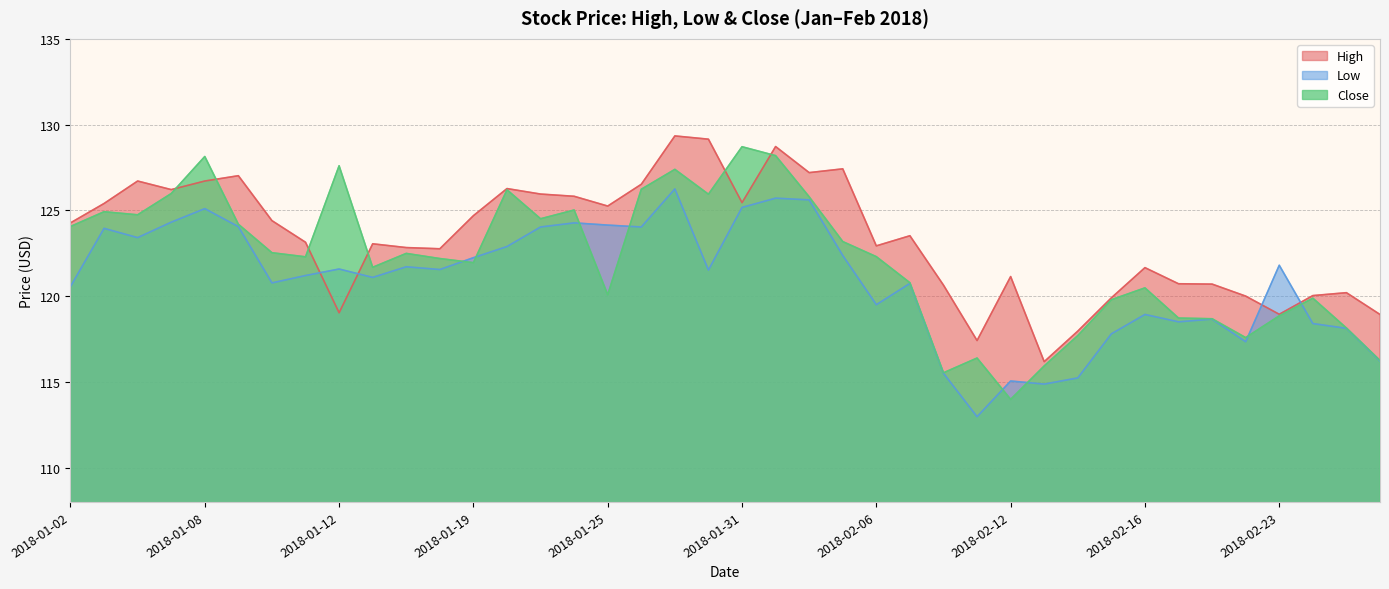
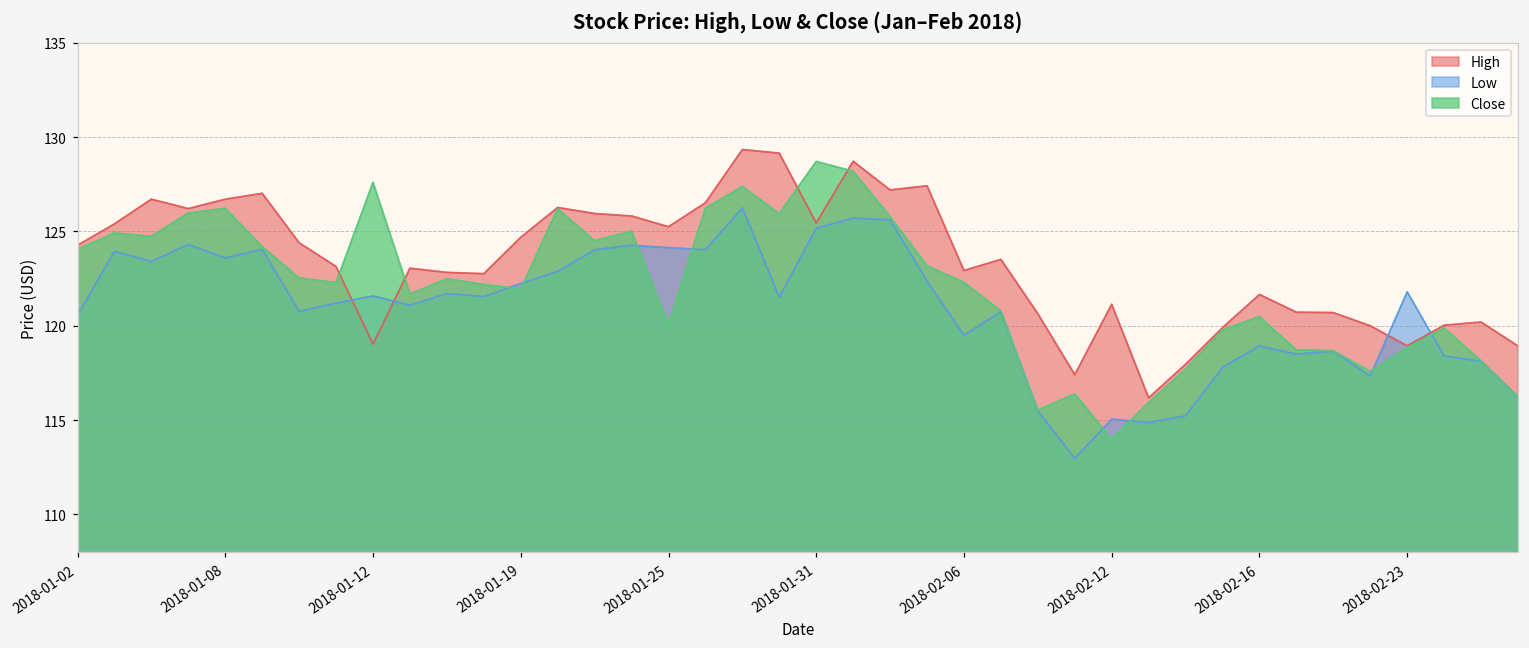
  {
    "High": {
      "2018-01-02": 124.3,
      "2018-01-08": 126.7,
      "2018-01-12": 119.0,
      "2018-01-19": 124.7,
      "2018-01-25": 125.3,
      "2018-01-31": 125.5,
      "2018-02-06": 122.9,
      "2018-02-12": 121.1,
      "2018-02-16": 121.7
    },
    "Low": {
      "2018-01-02": 120.6,
-     "2018-01-08": 125.1,
+     "2018-01-08": 123.6,
      "2018-01-12": 121.6,
      "2018-01-19": 122.2,
      "2018-01-25": 124.1,
      "2018-01-31": 125.2,
      "2018-02-06": 119.5,
      "2018-02-12": 115.1,
      "2018-02-16": 118.9,
      "2018-02-23": 121.8
    },
    "Close": {
      "2018-01-02": 124.1,
-     "2018-01-08": 128.1,
+     "2018-01-08": 126.2,
      "2018-01-12": 127.6,
      "2018-01-19": 122.0,
      "2018-01-25": 120.1,
      "2018-01-31": 128.7,
      "2018-02-06": 122.3,
      "2018-02-12": 114.0,
      "2018-02-16": 120.5
    }
  }
